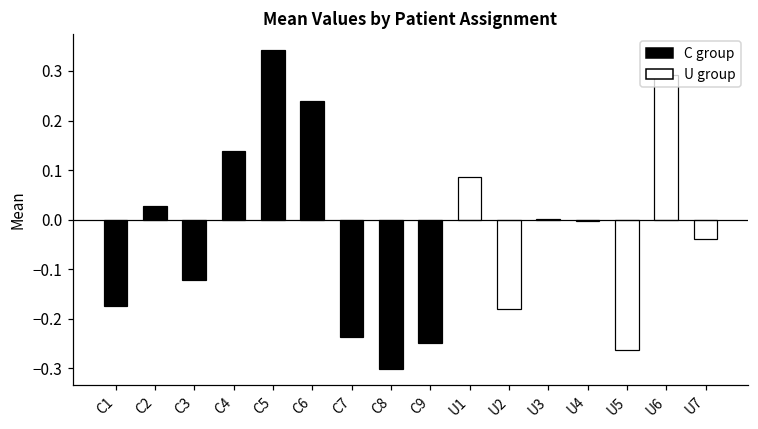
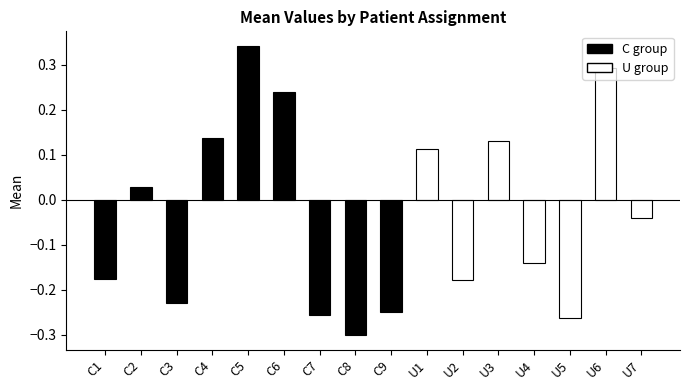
  {
    "C1": -0.18,
    "C2": 0.03,
-   "C3": -0.12,
+   "C3": -0.23,
    "C4": 0.14,
    "C5": 0.34,
    "C6": 0.24,
-   "C7": -0.24,
+   "C7": -0.26,
    "C8": -0.30,
    "C9": -0.25,
-   "U1": 0.09,
+   "U1": 0.11,
    "U2": -0.18,
-   "U3": 0.00,
-   "U4": 0.00,
+   "U3": 0.13,
+   "U4": -0.14,
    "U5": -0.26,
    "U7": -0.04
  }
